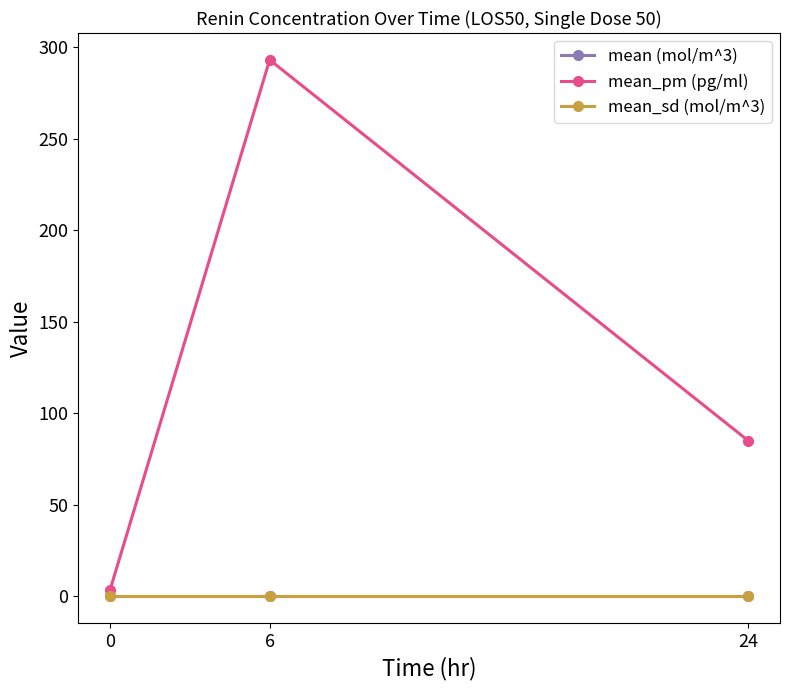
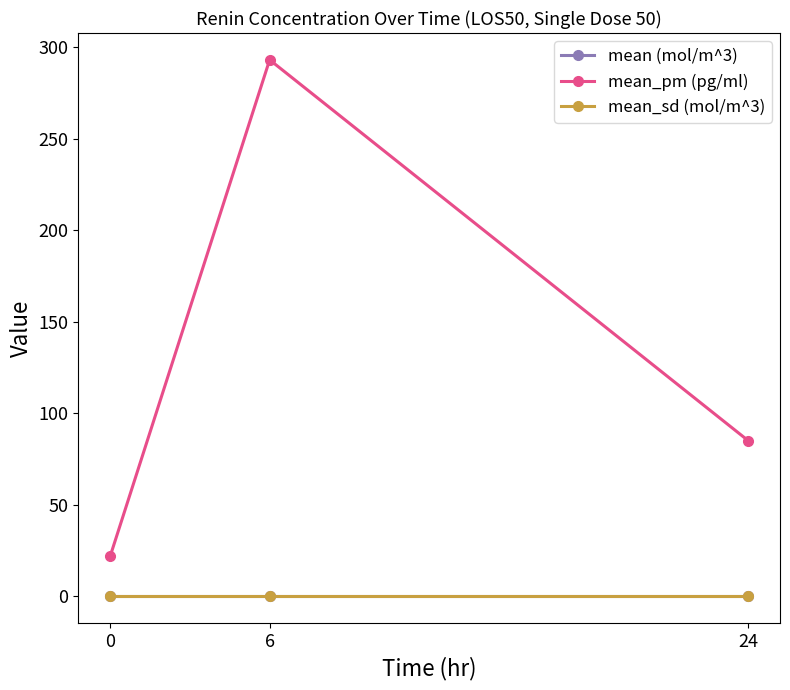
  {
    "mean_sd (mol/m^3)": {
      "0": 0,
      "6": 0,
      "24": 0
    },
    "mean_pm (pg/ml)": {
-     "0": 4,
+     "0": 22,
      "6": 293,
      "24": 85
    }
  }
